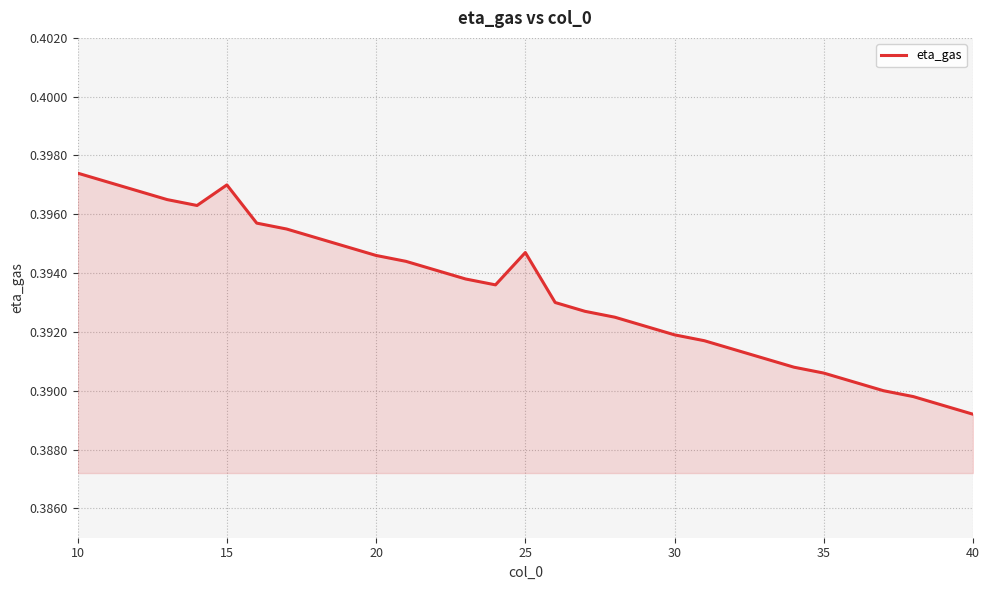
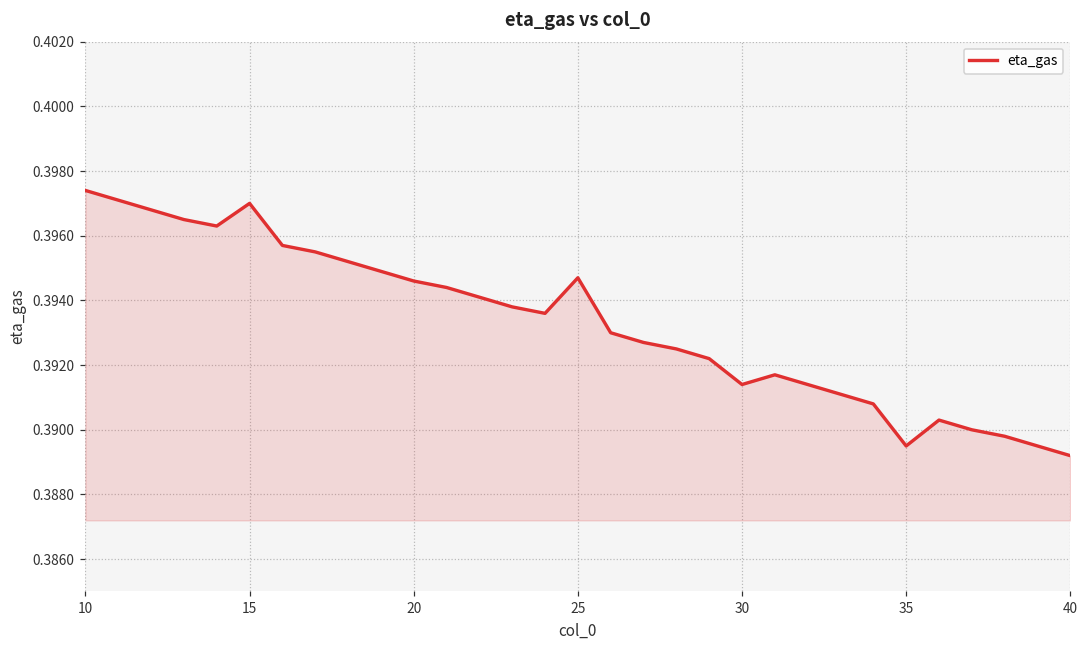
  {
    "10": 0.3974,
    "15": 0.3970,
    "20": 0.3946,
    "25": 0.3947,
-   "30": 0.3919,
-   "35": 0.3906,
+   "30": 0.3914,
+   "35": 0.3895,
    "40": 0.3892
  }
